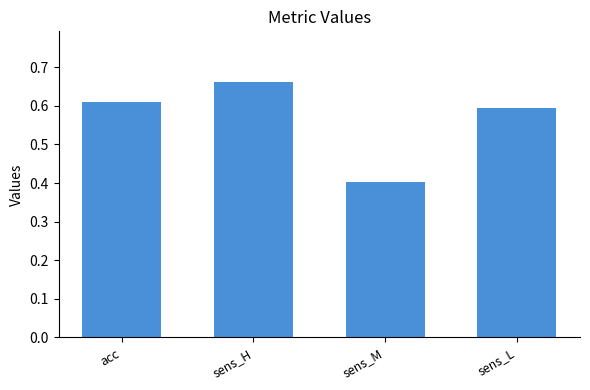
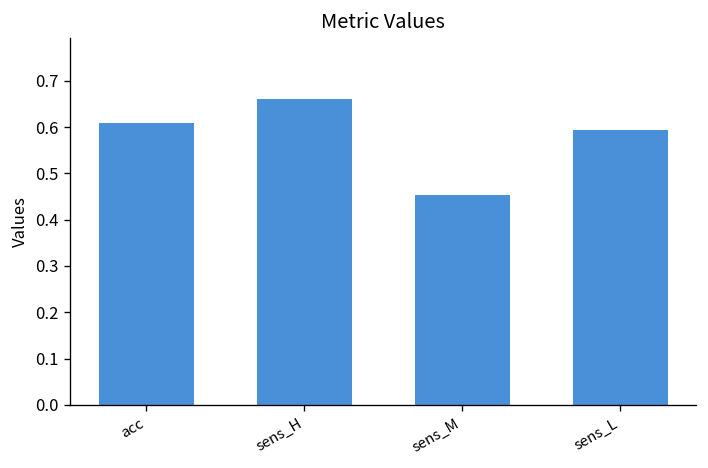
  {
    "acc": 0.61,
    "sens_H": 0.66,
-   "sens_M": 0.40,
+   "sens_M": 0.45,
    "sens_L": 0.59
  }
